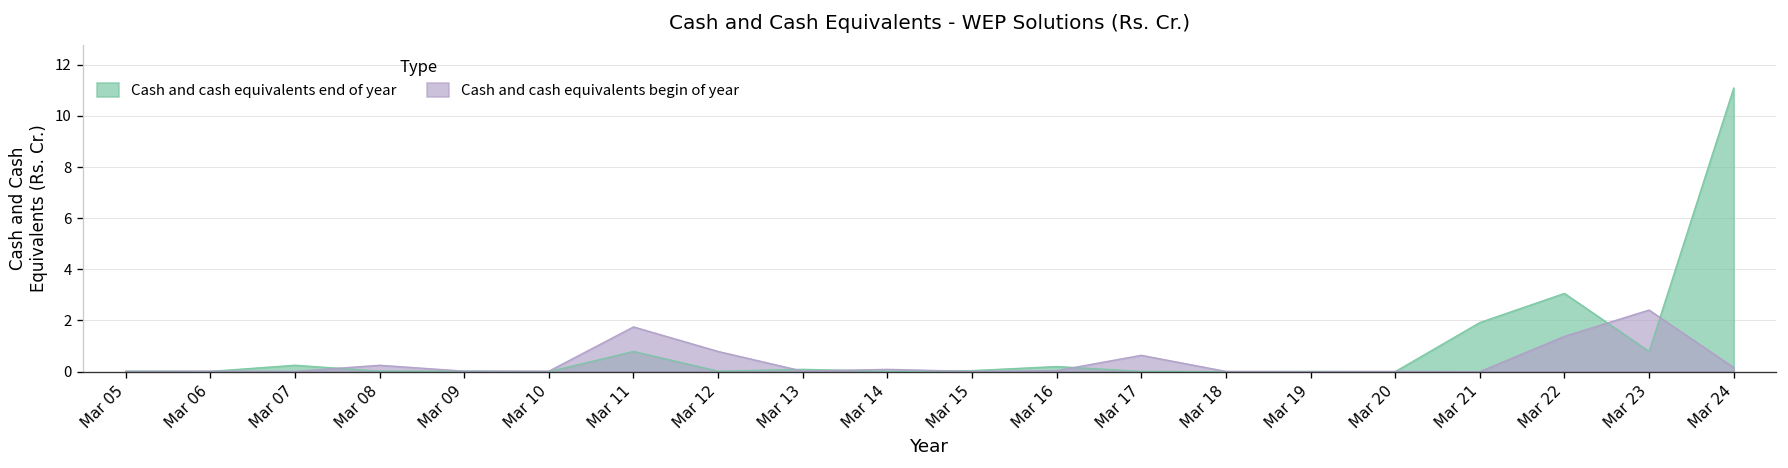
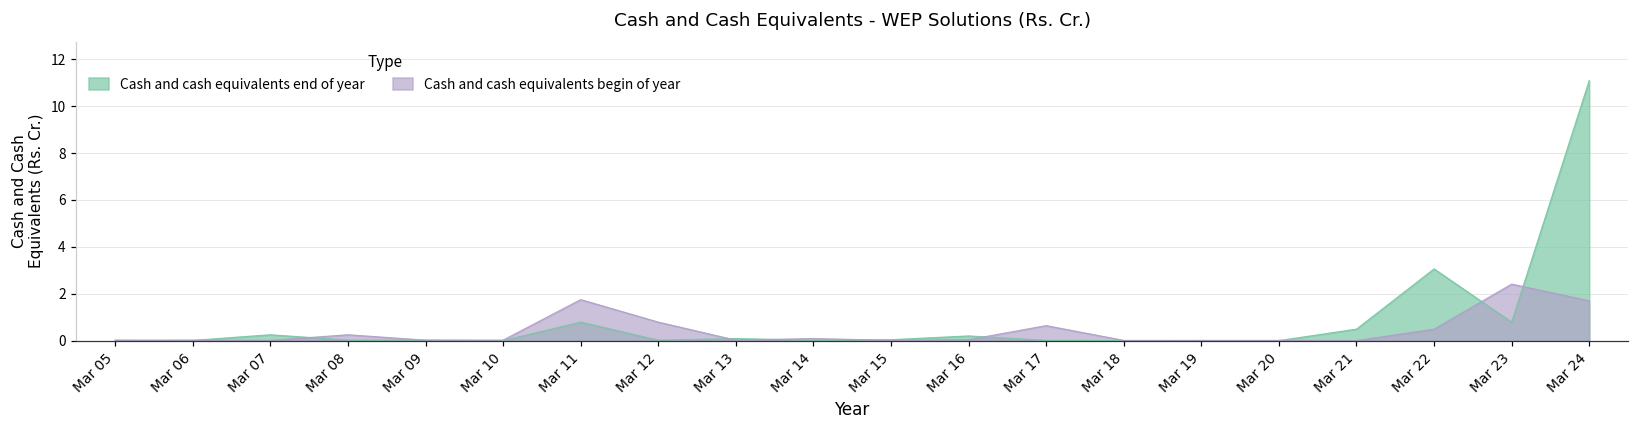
  {
    "Cash and cash equivalents end of year": {
      "Mar 07": 0.3,
      "Mar 08": 0.0,
      "Mar 11": 0.8,
      "Mar 12": 0.0,
      "Mar 16": 0.2,
      "Mar 17": 0.0,
-     "Mar 21": 1.9,
+     "Mar 21": 0.5,
      "Mar 22": 3.1,
      "Mar 23": 0.8,
      "Mar 24": 11.1
    },
    "Cash and cash equivalents begin of year": {
      "Mar 07": 0.0,
      "Mar 08": 0.3,
      "Mar 11": 1.8,
      "Mar 12": 0.8,
      "Mar 16": 0.0,
      "Mar 17": 0.6,
      "Mar 21": 0.0,
-     "Mar 22": 1.4,
+     "Mar 22": 0.5,
      "Mar 23": 2.4,
-     "Mar 24": 0.2
+     "Mar 24": 1.7
    }
  }
